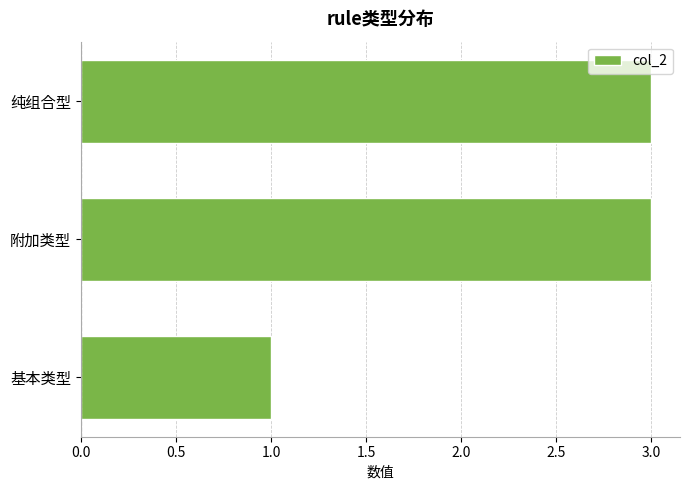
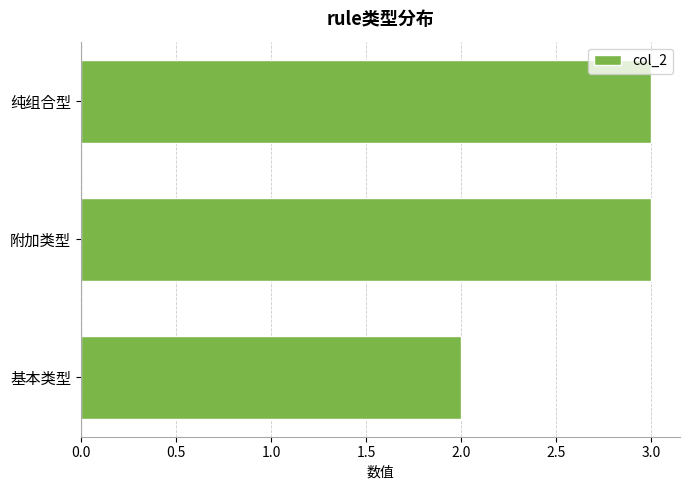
  {
    "纯组合型": 3,
    "附加类型": 3,
-   "基本类型": 1
+   "基本类型": 2
  }
